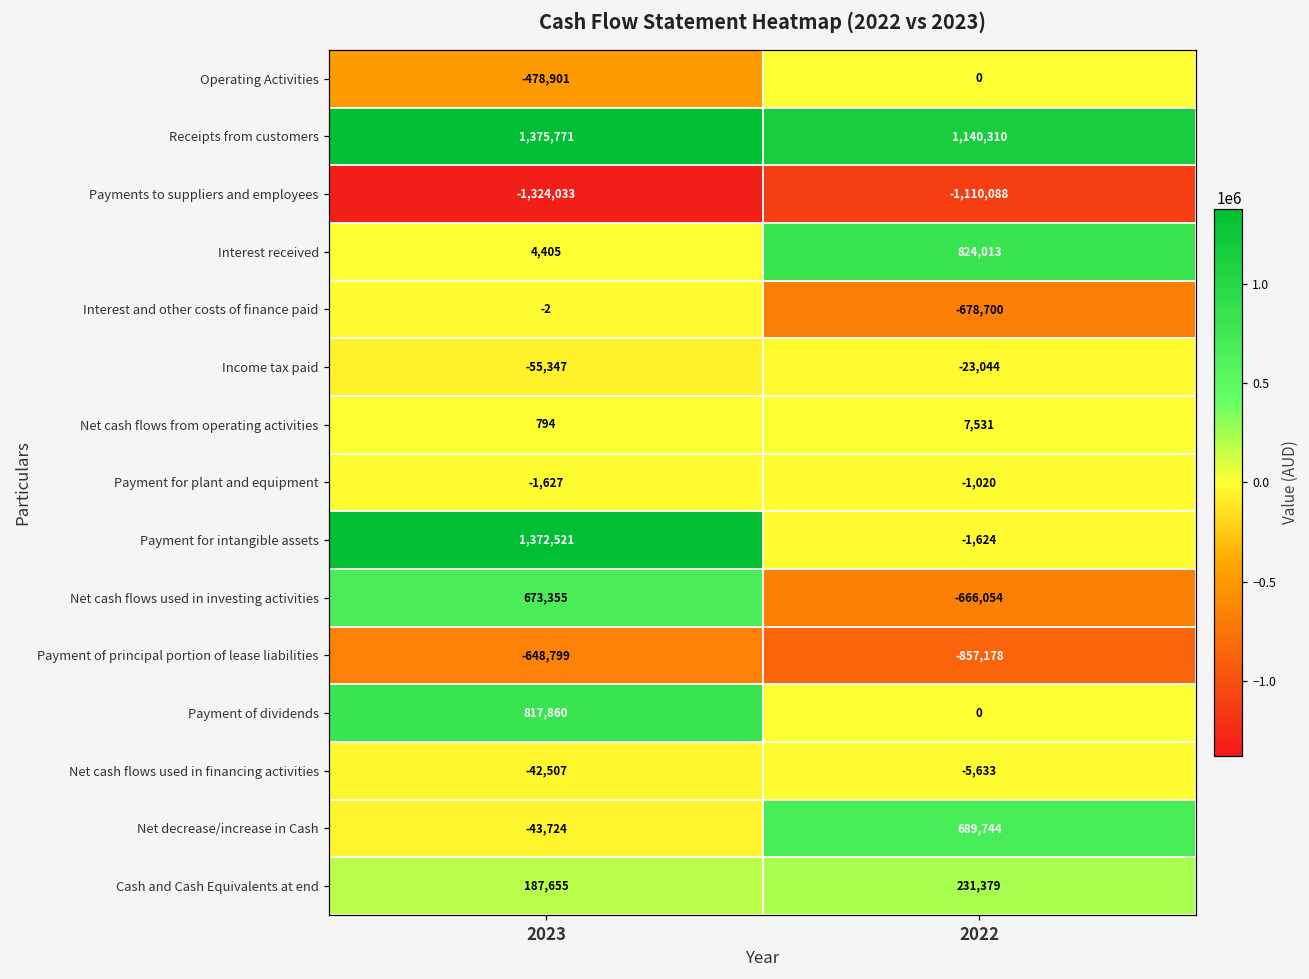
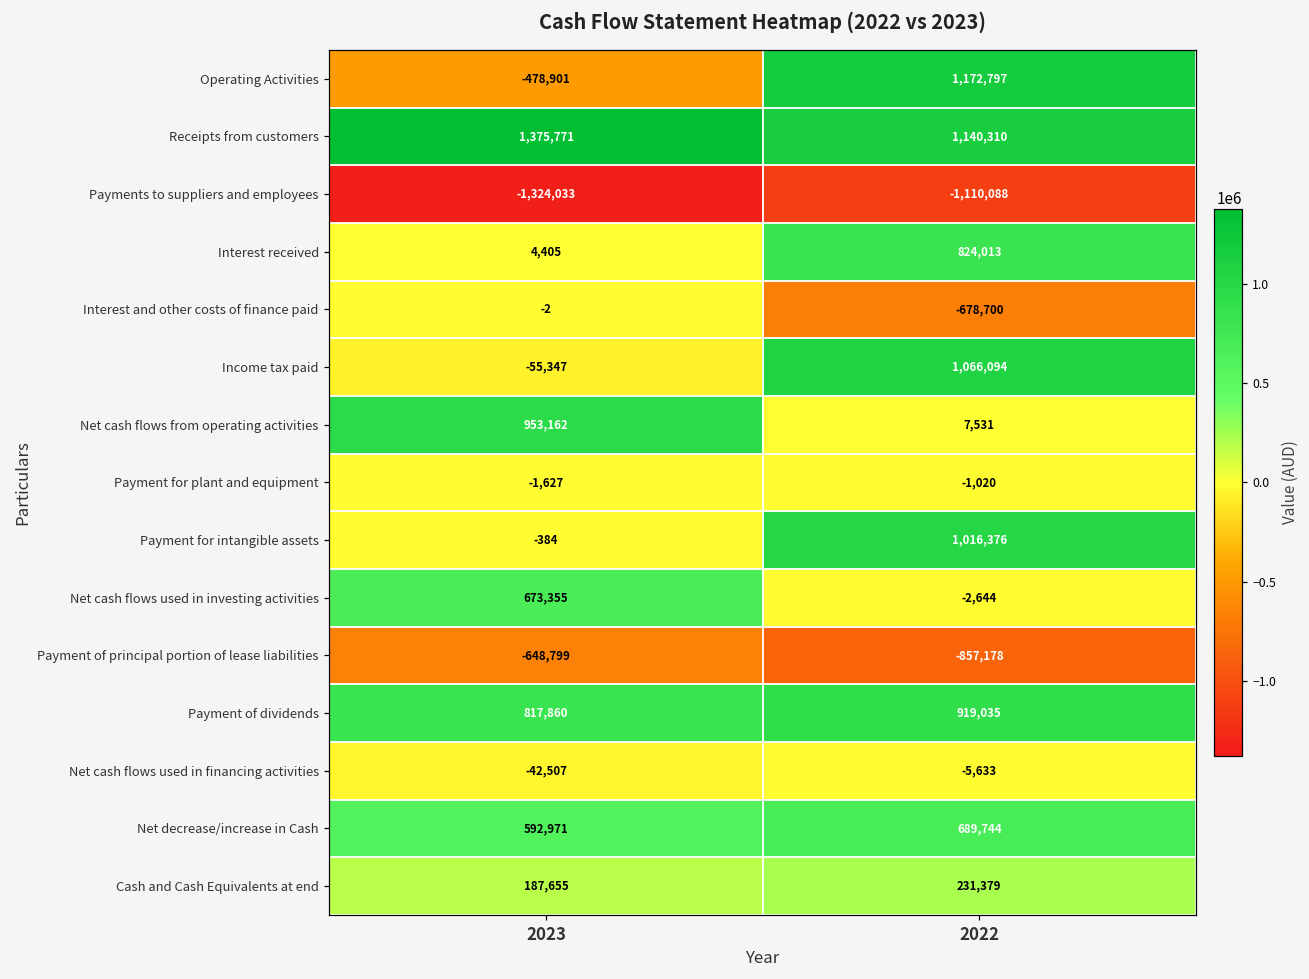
  {
    "Operating Activities": {
      "2023": "-478,901",
-     "2022": "0"
+     "2022": "1,172,797"
    },
    "Receipts from customers": {
      "2023": "1,375,771",
      "2022": "1,140,310"
    },
    "Payments to suppliers and employees": {
      "2023": "-1,324,033",
      "2022": "-1,110,088"
    },
    "Interest received": {
      "2023": "4,405",
      "2022": "824,013"
    },
    "Interest and other costs of finance paid": {
      "2023": "-2",
      "2022": "-678,700"
    },
    "Income tax paid": {
      "2023": "-55,347",
-     "2022": "-23,044"
+     "2022": "1,066,094"
    },
    "Net cash flows from operating activities": {
-     "2023": "794",
+     "2023": "953,162",
      "2022": "7,531"
    },
    "Payment for plant and equipment": {
      "2023": "-1,627",
      "2022": "-1,020"
    },
    "Payment for intangible assets": {
-     "2023": "1,372,521",
-     "2022": "-1,624"
+     "2023": "-384",
+     "2022": "1,016,376"
    },
    "Net cash flows used in investing activities": {
      "2023": "673,355",
-     "2022": "-666,054"
+     "2022": "-2,644"
    },
    "Payment of principal portion of lease liabilities": {
      "2023": "-648,799",
      "2022": "-857,178"
    },
    "Payment of dividends": {
      "2023": "817,860",
-     "2022": "0"
+     "2022": "919,035"
    },
    "Net cash flows used in financing activities": {
      "2023": "-42,507",
      "2022": "-5,633"
    },
    "Net decrease/increase in Cash": {
-     "2023": "-43,724",
+     "2023": "592,971",
      "2022": "689,744"
    },
    "Cash and Cash Equivalents at end": {
      "2023": "187,655",
      "2022": "231,379"
    }
  }
